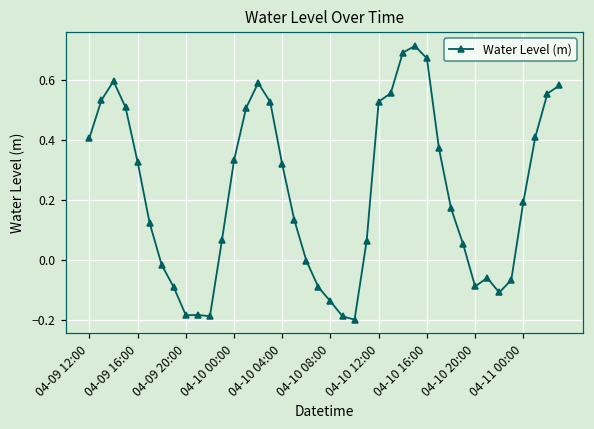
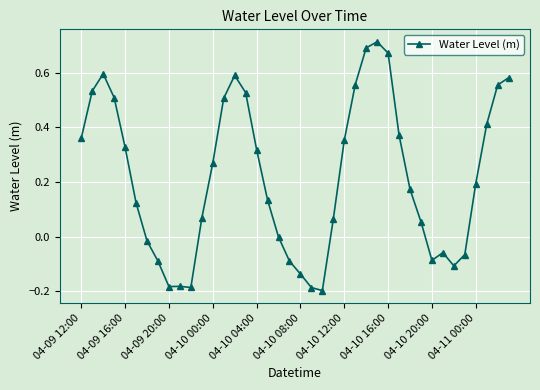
  {
-   "04-09 12:00": 0.41,
+   "04-09 12:00": 0.36,
    "04-09 16:00": 0.33,
    "04-09 20:00": -0.18,
-   "04-10 00:00": 0.33,
+   "04-10 00:00": 0.27,
    "04-10 04:00": 0.32,
    "04-10 08:00": -0.14,
-   "04-10 12:00": 0.53,
+   "04-10 12:00": 0.35,
    "04-10 16:00": 0.67,
    "04-10 20:00": -0.09,
    "04-11 00:00": 0.19
  }
